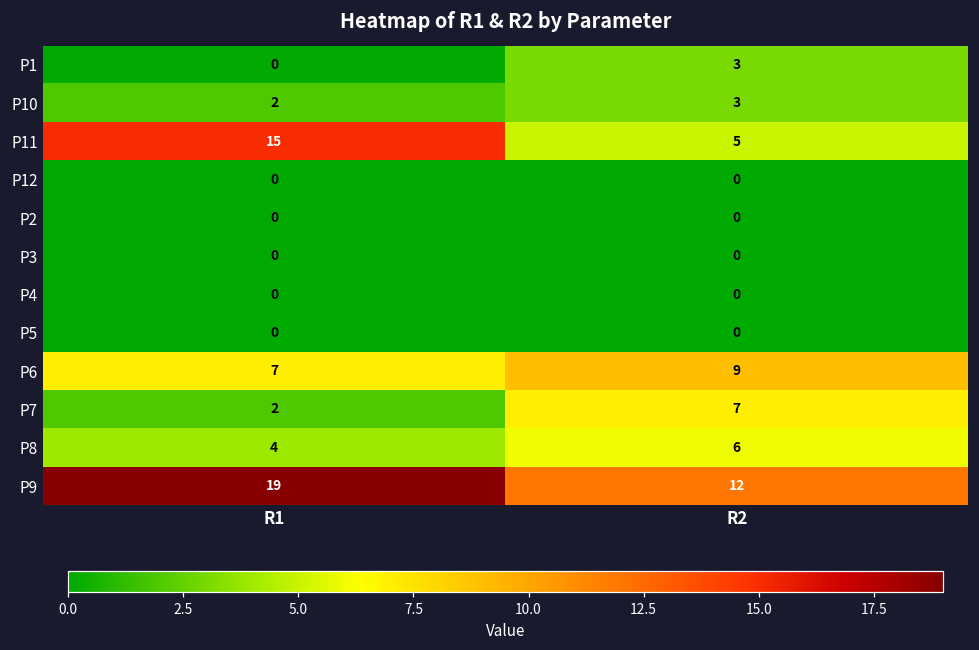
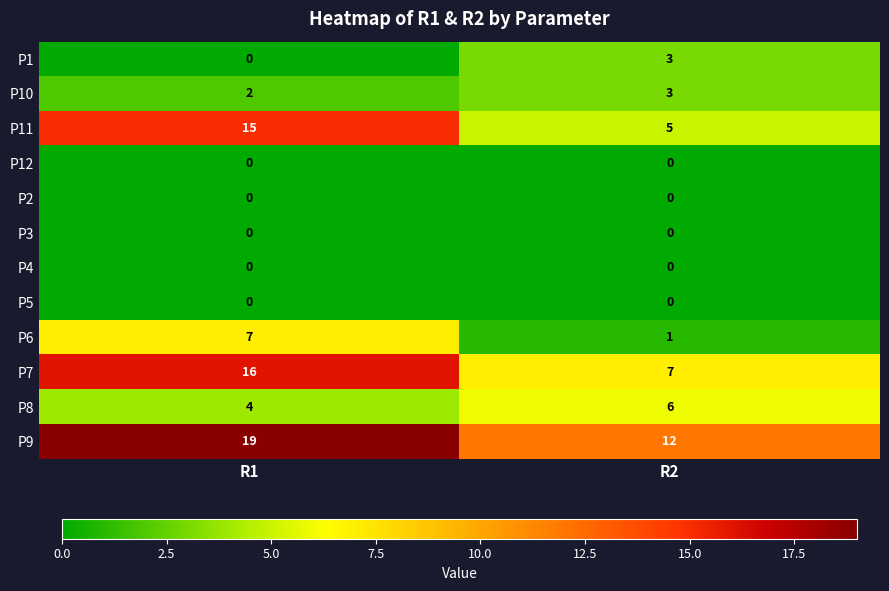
  {
    "P1": {
      "R1": 0,
      "R2": 3
    },
    "P10": {
      "R1": 2,
      "R2": 3
    },
    "P11": {
      "R1": 15,
      "R2": 5
    },
    "P12": {
      "R1": 0,
      "R2": 0
    },
    "P2": {
      "R1": 0,
      "R2": 0
    },
    "P3": {
      "R1": 0,
      "R2": 0
    },
    "P4": {
      "R1": 0,
      "R2": 0
    },
    "P5": {
      "R1": 0,
      "R2": 0
    },
    "P6": {
      "R1": 7,
-     "R2": 9
+     "R2": 1
    },
    "P7": {
-     "R1": 2,
+     "R1": 16,
      "R2": 7
    },
    "P8": {
      "R1": 4,
      "R2": 6
    },
    "P9": {
      "R1": 19,
      "R2": 12
    }
  }
